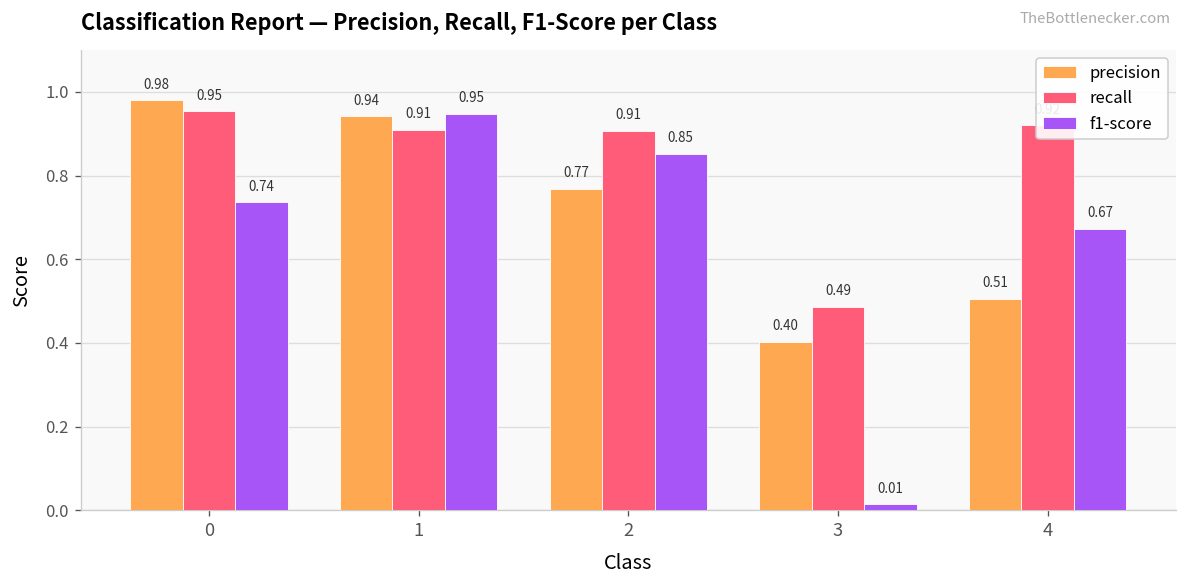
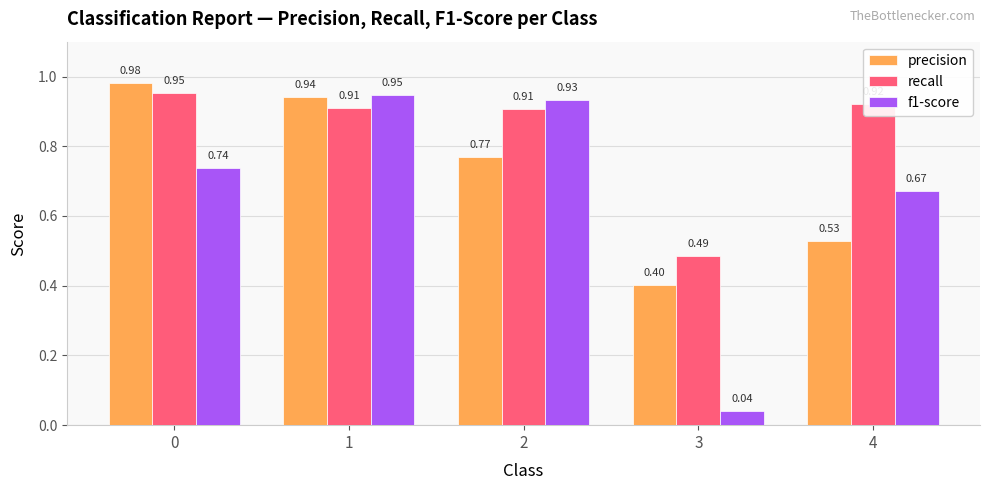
  {
    "precision": {
      "0": 0.98,
      "1": 0.94,
      "2": 0.77,
      "3": 0.40,
-     "4": 0.51
+     "4": 0.53
    },
    "recall": {
      "0": 0.95,
      "1": 0.91,
      "2": 0.91,
      "3": 0.49
    },
    "f1-score": {
      "0": 0.74,
      "1": 0.95,
-     "2": 0.85,
-     "3": 0.01,
+     "2": 0.93,
+     "3": 0.04,
      "4": 0.67
    }
  }
